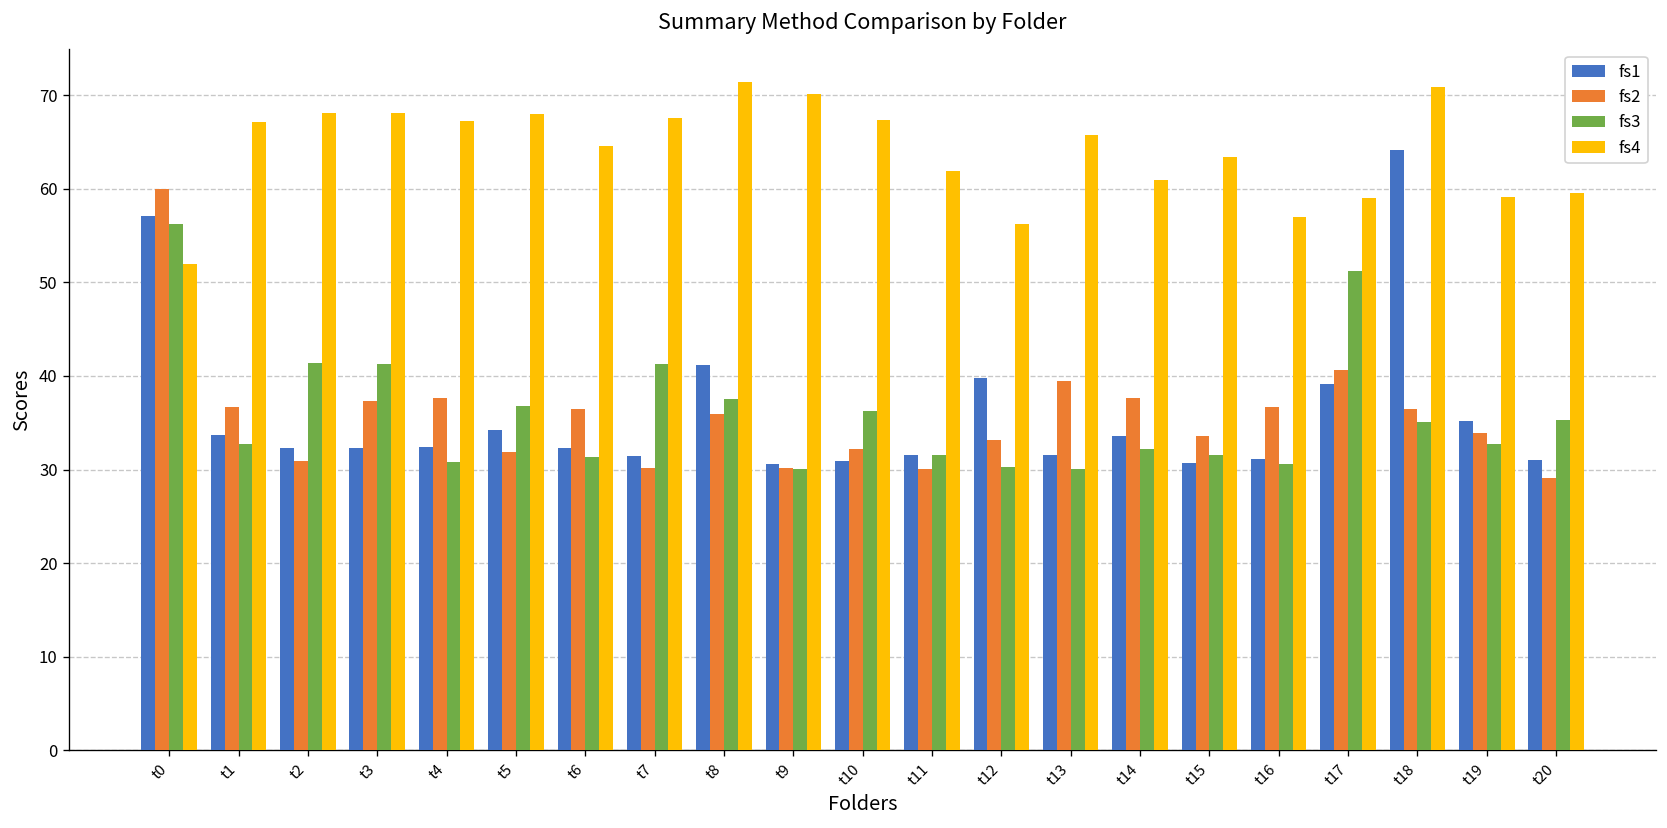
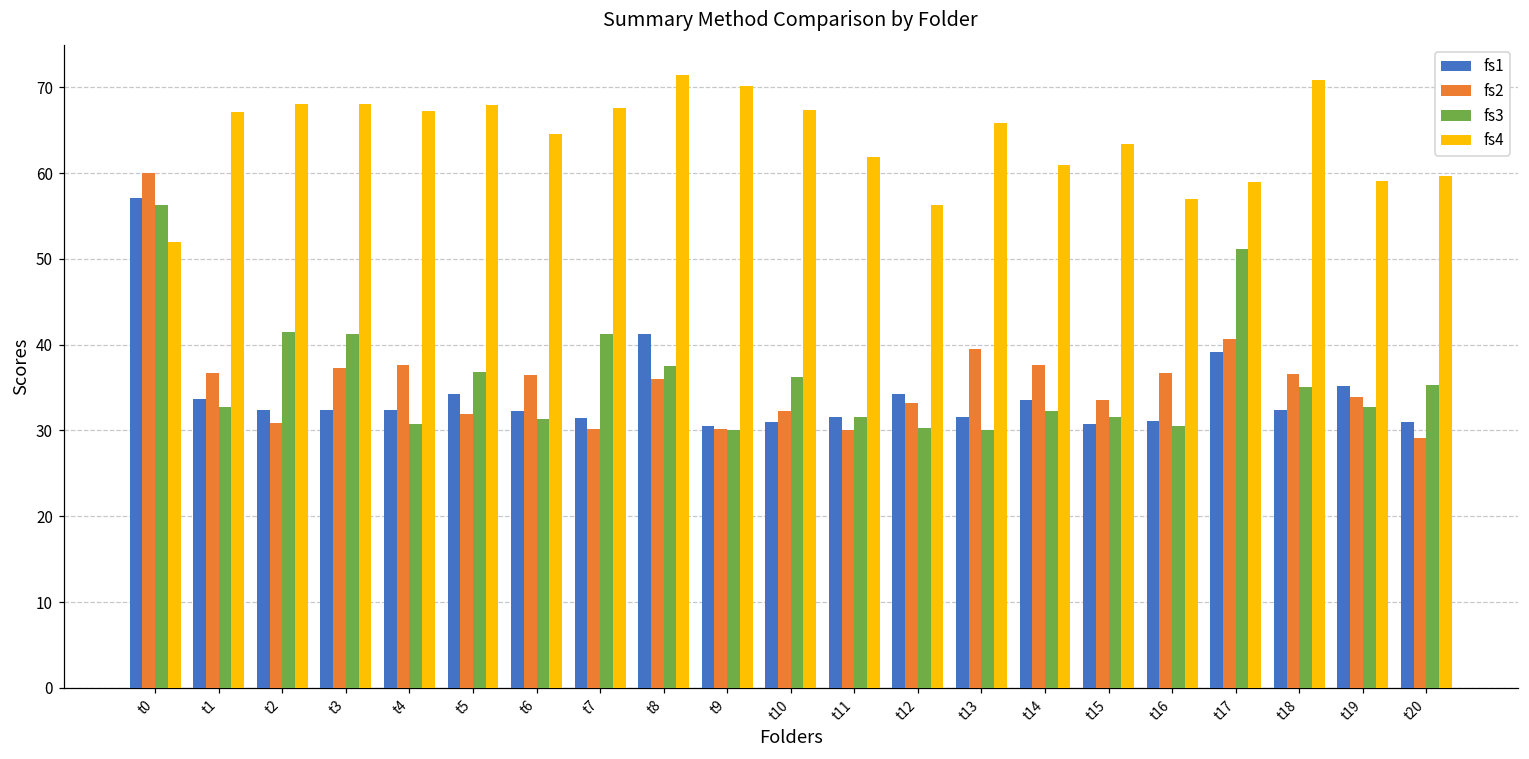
  {
    "fs1": {
      "t0": 57,
      "t1": 34,
      "t2": 32,
      "t3": 32,
      "t4": 32,
      "t5": 34,
      "t6": 32,
      "t7": 31,
      "t8": 41,
      "t9": 31,
      "t10": 31,
      "t11": 32,
-     "t12": 40,
+     "t12": 34,
      "t13": 32,
      "t14": 34,
      "t15": 31,
      "t16": 31,
      "t17": 39,
-     "t18": 64,
+     "t18": 32,
      "t19": 35,
      "t20": 31
    },
    "fs2": {
      "t0": 60,
      "t1": 37,
      "t2": 31,
      "t3": 37,
      "t4": 38,
      "t5": 32,
      "t6": 36,
      "t7": 30,
      "t8": 36,
      "t9": 30,
      "t10": 32,
      "t11": 30,
      "t12": 33,
      "t13": 39,
      "t14": 38,
      "t15": 34,
      "t16": 37,
      "t17": 41,
      "t18": 37,
      "t19": 34,
      "t20": 29
    },
    "fs3": {
      "t0": 56,
      "t1": 33,
      "t2": 41,
      "t3": 41,
      "t4": 31,
      "t5": 37,
      "t6": 31,
      "t7": 41,
      "t8": 38,
      "t9": 30,
      "t10": 36,
      "t11": 32,
      "t12": 30,
      "t13": 30,
      "t14": 32,
      "t15": 32,
      "t16": 31,
      "t17": 51,
      "t18": 35,
      "t19": 33,
      "t20": 35
    },
    "fs4": {
      "t0": 52,
      "t1": 67,
      "t2": 68,
      "t3": 68,
      "t4": 67,
      "t5": 68,
      "t6": 65,
      "t7": 68,
      "t8": 71,
      "t9": 70,
      "t10": 67,
      "t11": 62,
      "t12": 56,
      "t13": 66,
      "t14": 61,
      "t15": 63,
      "t16": 57,
      "t17": 59,
      "t18": 71,
      "t19": 59,
      "t20": 60
    }
  }
